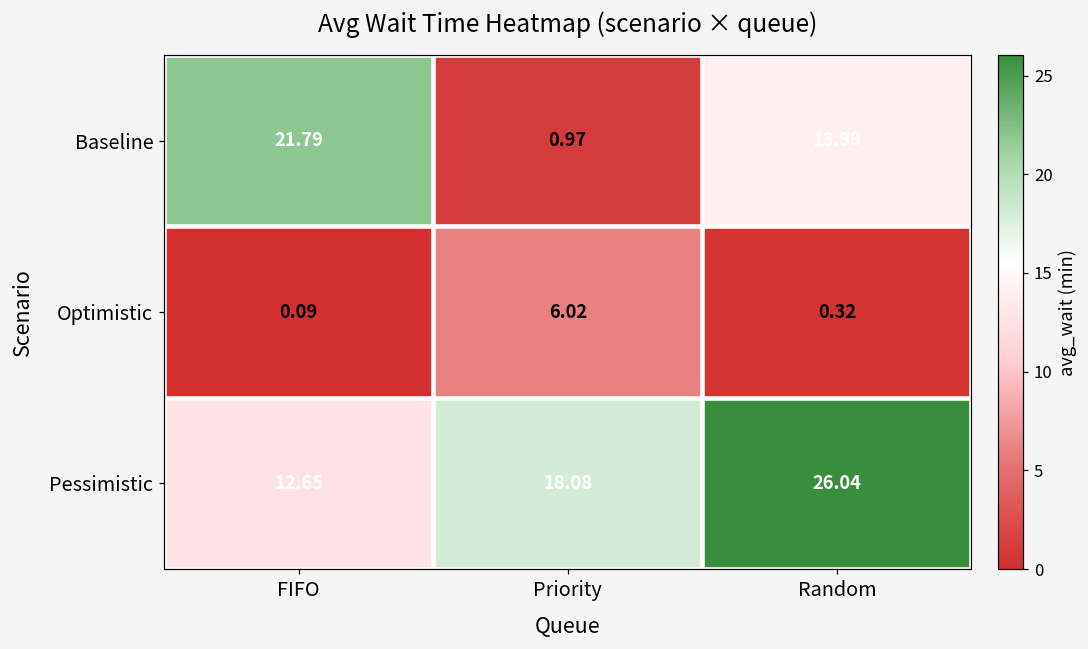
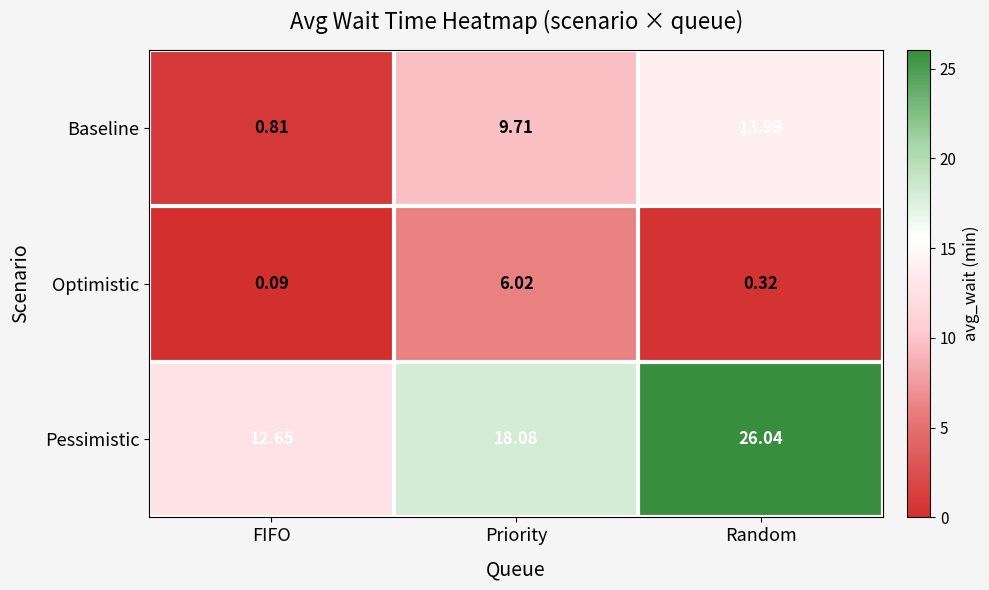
  {
    "Baseline": {
-     "FIFO": 21.79,
-     "Priority": 0.97
+     "FIFO": 0.81,
+     "Priority": 9.71
    },
    "Optimistic": {
      "FIFO": 0.09,
      "Priority": 6.02,
      "Random": 0.32
    },
    "Pessimistic": {
      "Random": 26.04
    }
  }
